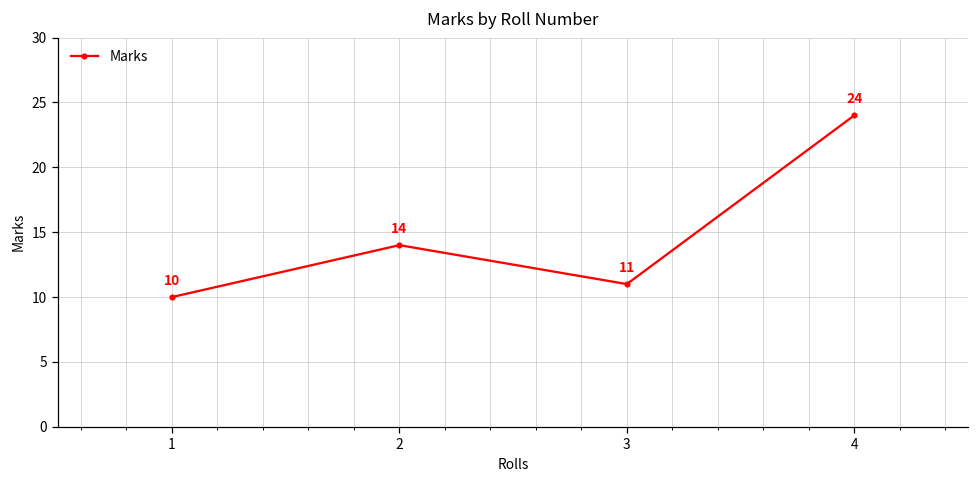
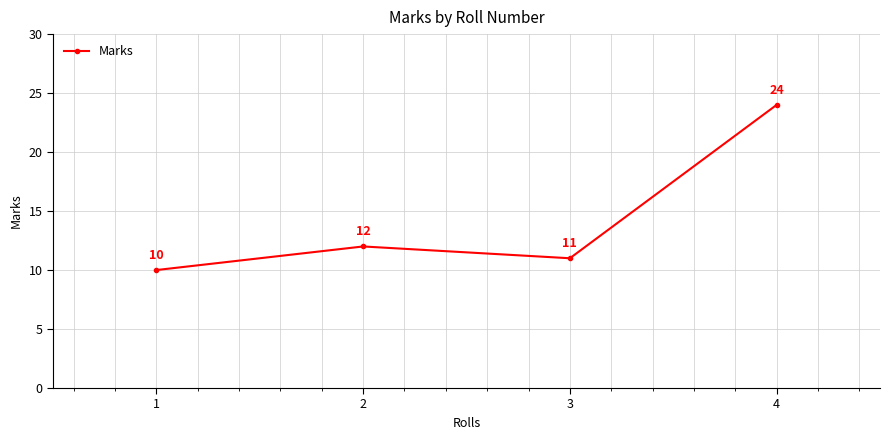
  {
    "1": 10,
-   "2": 14,
+   "2": 12,
    "3": 11,
    "4": 24
  }
